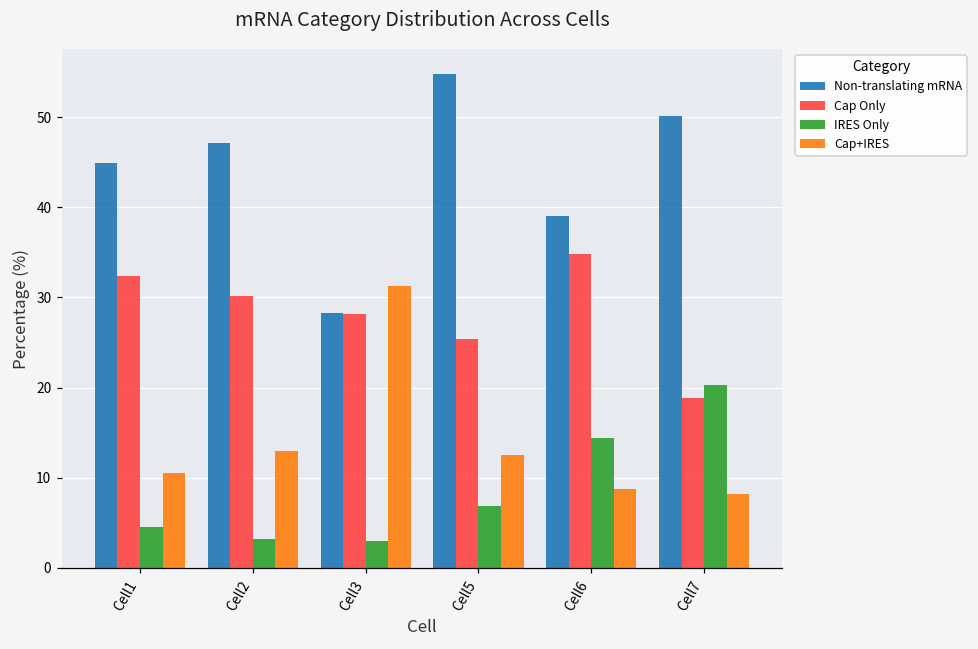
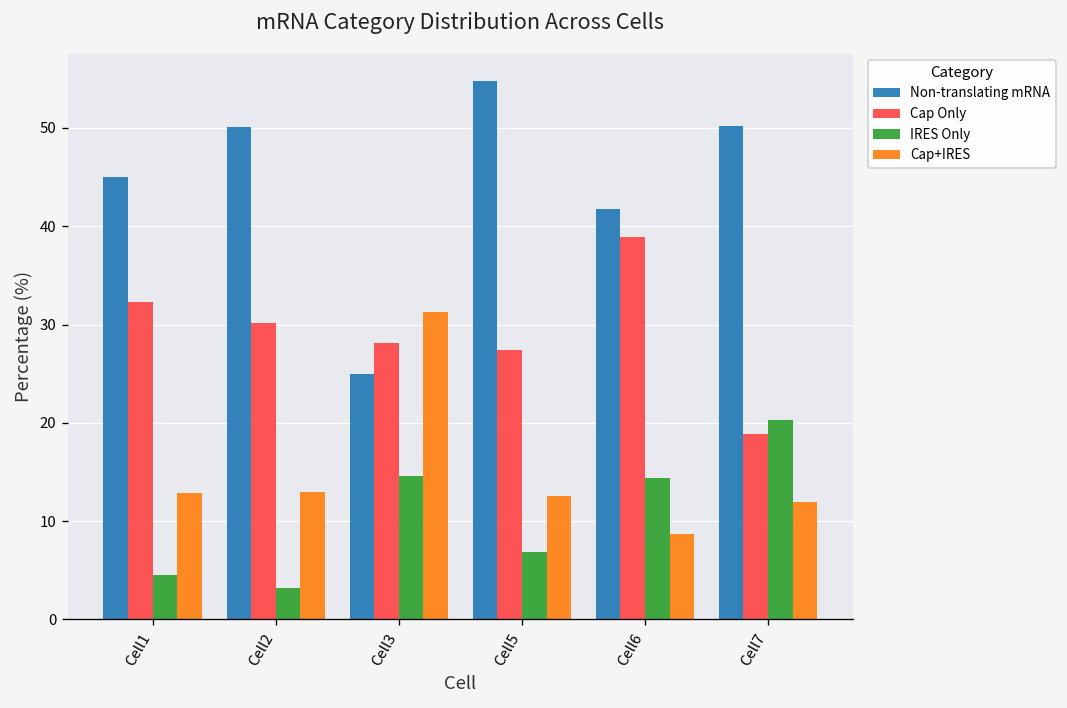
  {
    "Non-translating mRNA": {
      "Cell1": 45,
-     "Cell2": 47,
-     "Cell3": 28,
+     "Cell2": 50,
+     "Cell3": 25,
      "Cell5": 55,
-     "Cell6": 39,
+     "Cell6": 42,
      "Cell7": 50
    },
    "Cap Only": {
      "Cell1": 32,
      "Cell2": 30,
      "Cell3": 28,
-     "Cell5": 25,
-     "Cell6": 35,
+     "Cell5": 27,
+     "Cell6": 39,
      "Cell7": 19
    },
    "IRES Only": {
      "Cell1": 5,
      "Cell2": 3,
-     "Cell3": 3,
+     "Cell3": 15,
      "Cell5": 7,
      "Cell6": 14,
      "Cell7": 20
    },
    "Cap+IRES": {
-     "Cell1": 11,
+     "Cell1": 13,
      "Cell2": 13,
      "Cell3": 31,
      "Cell5": 13,
      "Cell6": 9,
-     "Cell7": 8
+     "Cell7": 12
    }
  }
